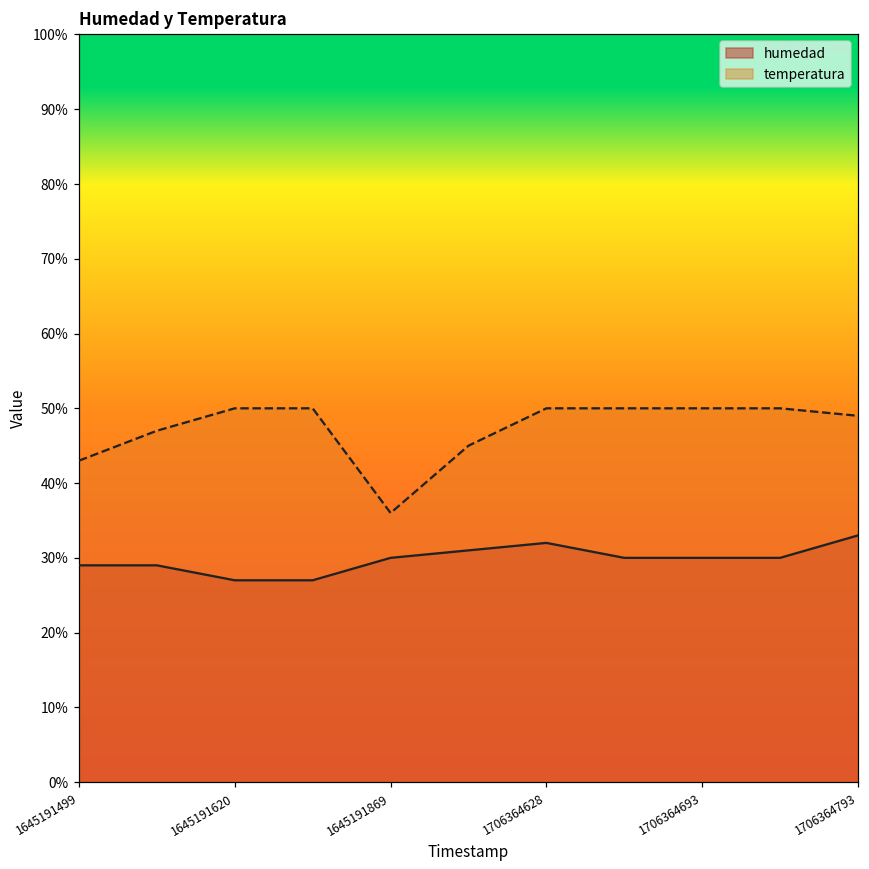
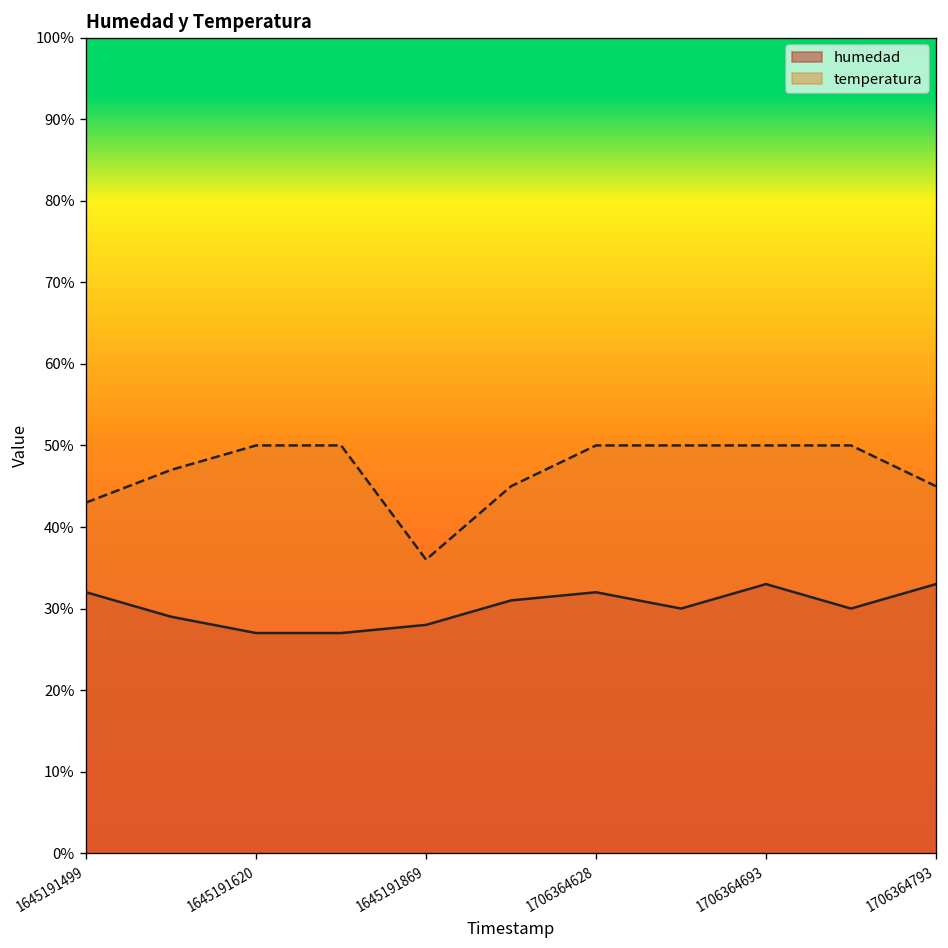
  {
    "humedad": {
-     "1645191499": "29%",
+     "1645191499": "32%",
      "1645191620": "27%",
-     "1645191869": "30%",
+     "1645191869": "28%",
      "1706364628": "32%",
-     "1706364693": "30%",
+     "1706364693": "33%",
      "1706364793": "33%"
    },
    "temperatura": {
      "1645191499": "43%",
      "1645191620": "50%",
      "1645191869": "36%",
      "1706364628": "50%",
      "1706364693": "50%",
-     "1706364793": "49%"
+     "1706364793": "45%"
    }
  }
